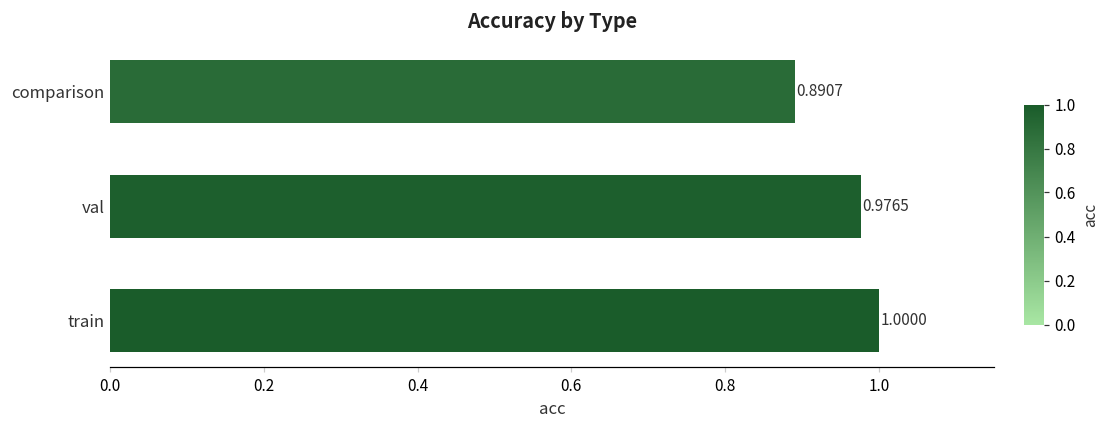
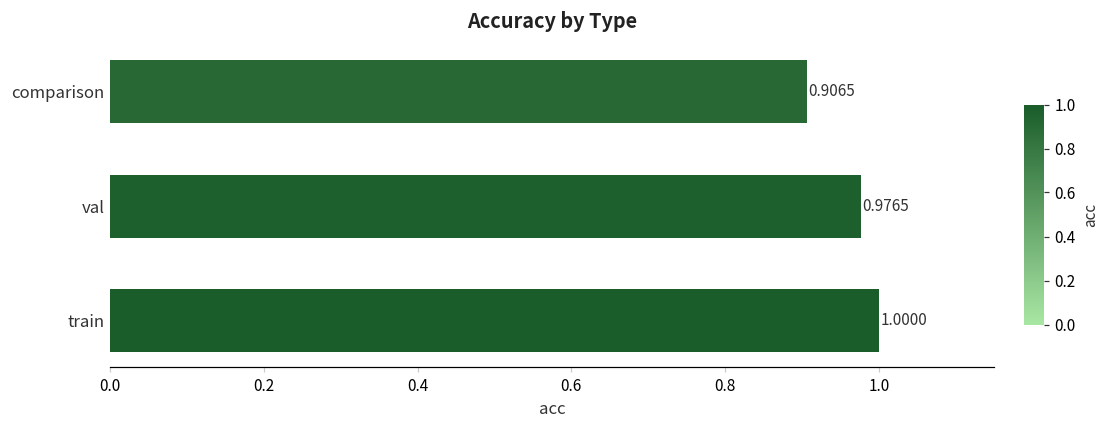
  {
-   "comparison": 0.8907,
+   "comparison": 0.9065,
    "val": 0.9765,
    "train": 1.0000
  }
